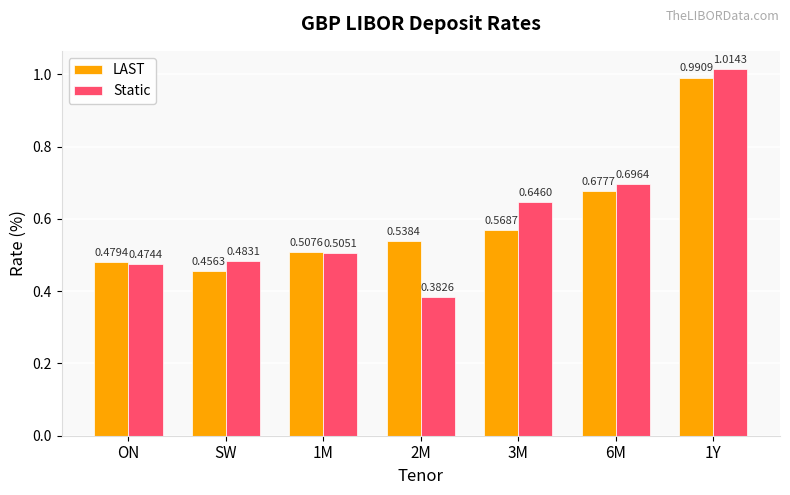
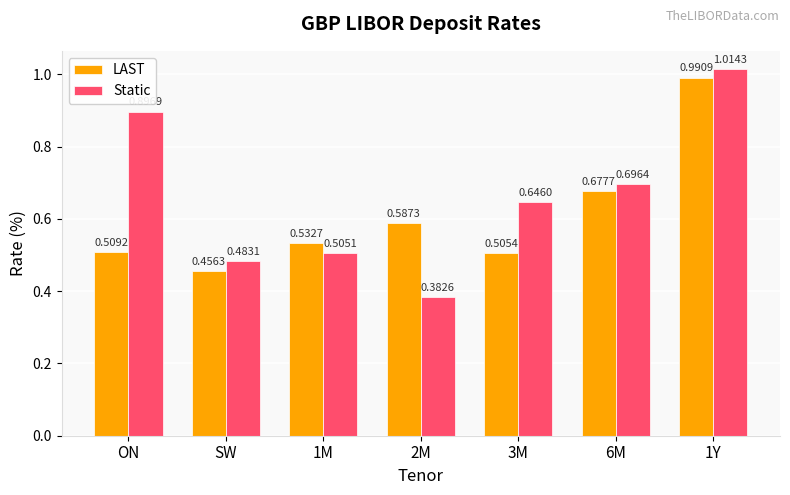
  {
    "LAST": {
-     "ON": 0.4794,
+     "ON": 0.5092,
      "SW": 0.4563,
-     "1M": 0.5076,
-     "2M": 0.5384,
-     "3M": 0.5687,
+     "1M": 0.5327,
+     "2M": 0.5873,
+     "3M": 0.5054,
      "6M": 0.6777,
      "1Y": 0.9909
    },
    "Static": {
-     "ON": 0.47
+     "ON": 0.90
    }
  }
